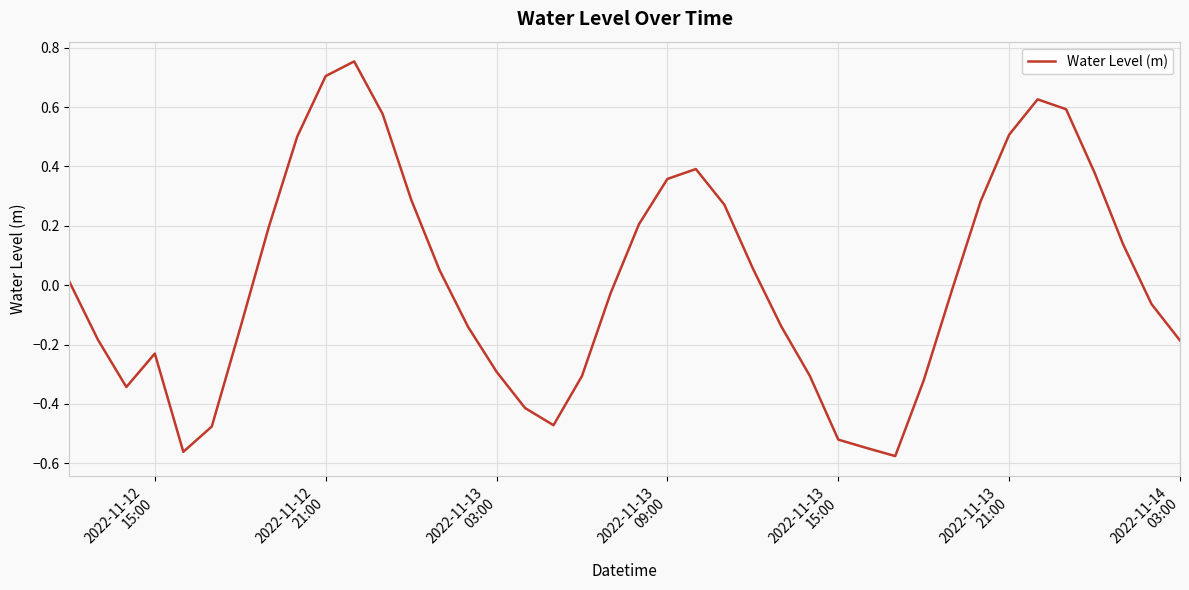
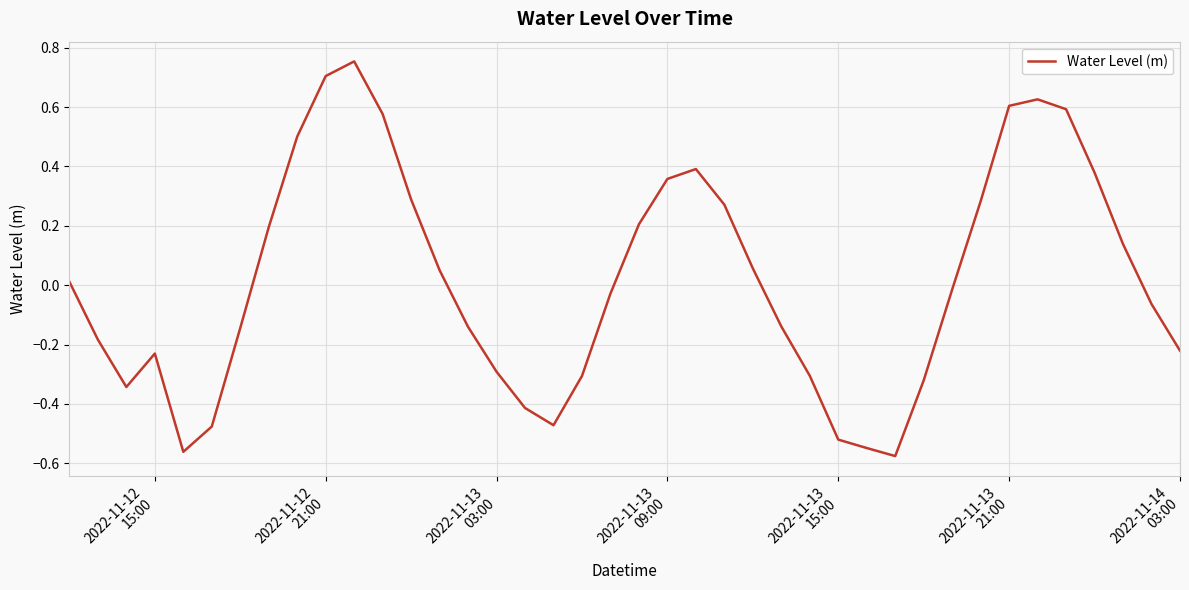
  {
    "2022-11-12 15:00": -0.23,
    "2022-11-12 21:00": 0.70,
    "2022-11-13 03:00": -0.29,
    "2022-11-13 09:00": 0.36,
    "2022-11-13 15:00": -0.52,
-   "2022-11-13 21:00": 0.51,
-   "2022-11-14 03:00": -0.19
+   "2022-11-13 21:00": 0.60,
+   "2022-11-14 03:00": -0.22
  }
